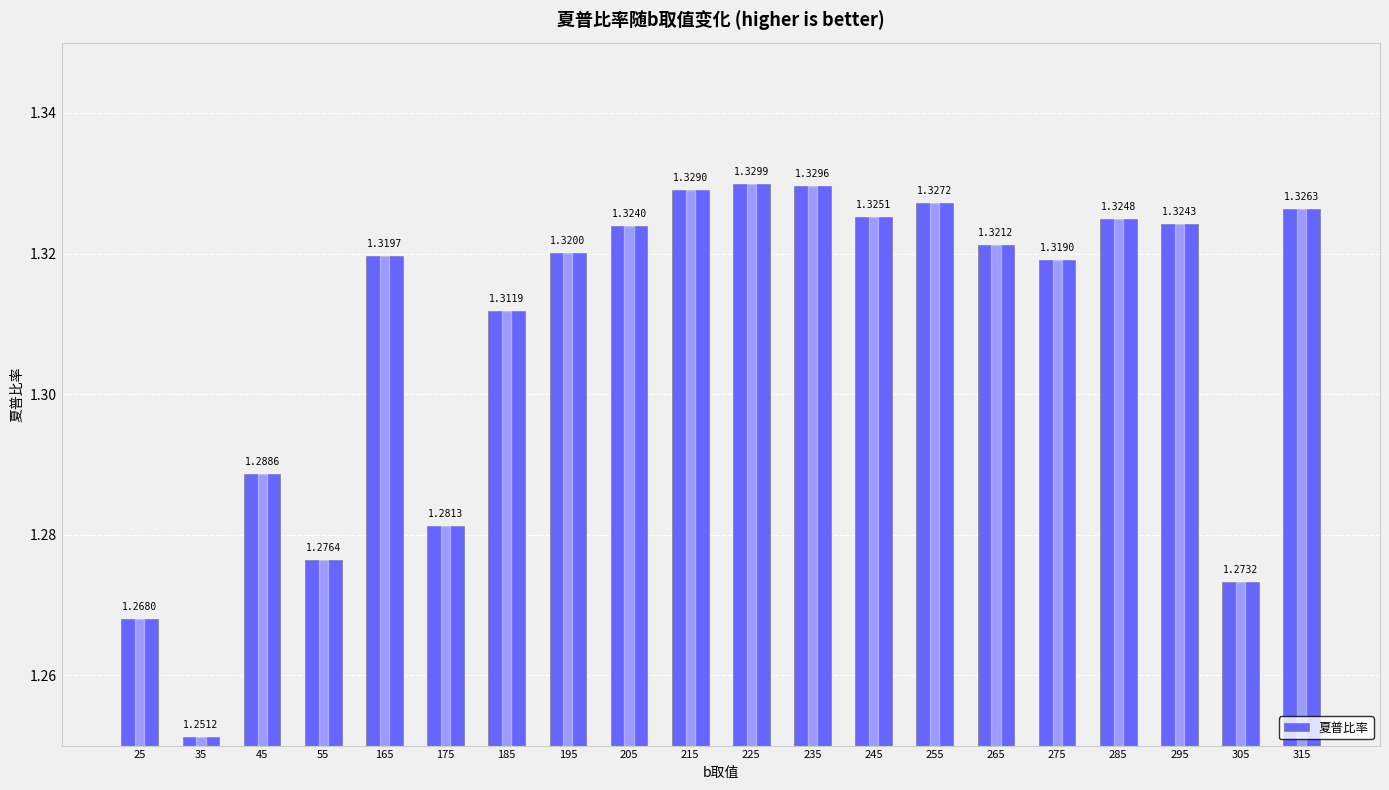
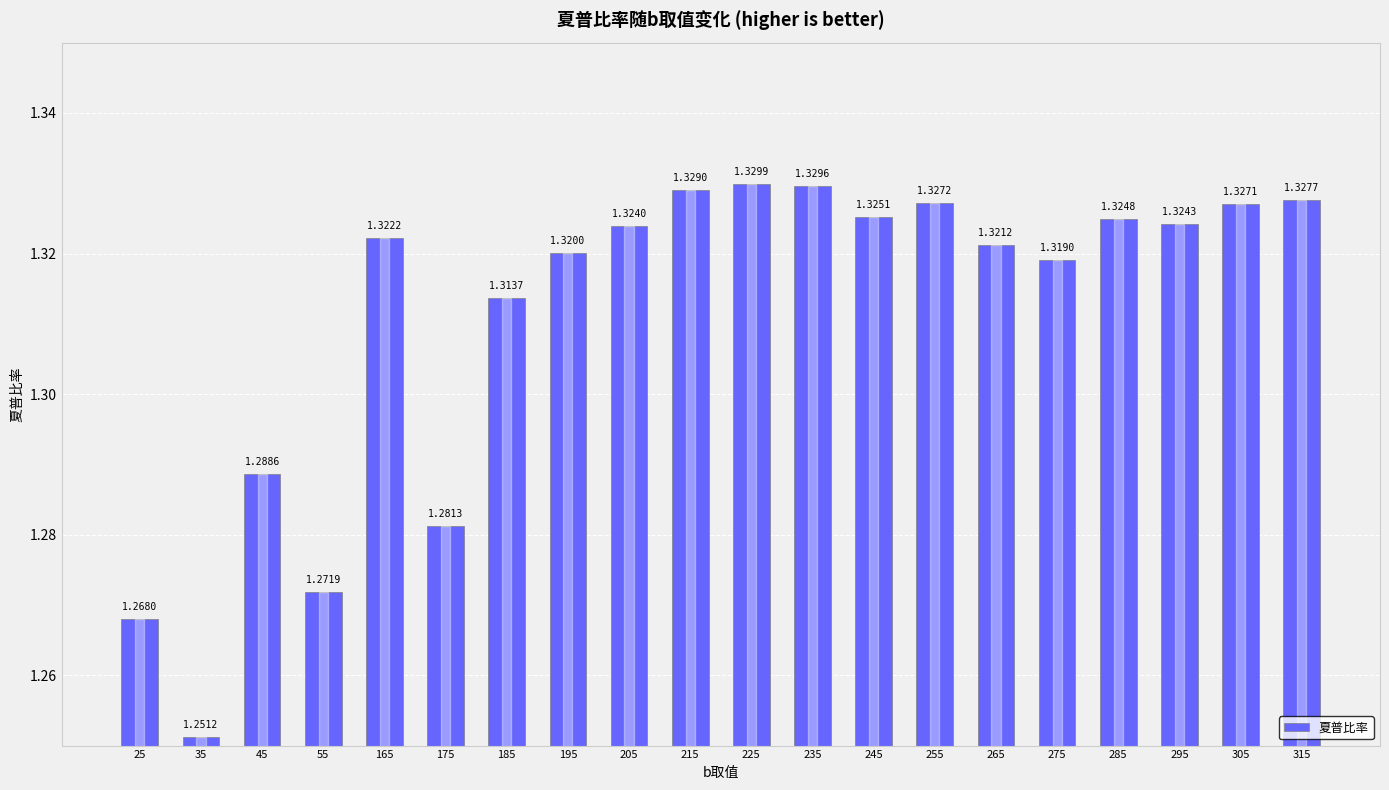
  {
    "25": 1.2680,
    "35": 1.2512,
    "45": 1.2886,
-   "55": 1.2764,
-   "165": 1.3197,
+   "55": 1.2719,
+   "165": 1.3222,
    "175": 1.2813,
-   "185": 1.3119,
+   "185": 1.3137,
    "195": 1.3200,
    "205": 1.3240,
    "215": 1.3290,
    "225": 1.3299,
    "235": 1.3296,
    "245": 1.3251,
    "255": 1.3272,
    "265": 1.3212,
    "275": 1.3190,
    "285": 1.3248,
    "295": 1.3243,
-   "305": 1.2732,
-   "315": 1.3263
+   "305": 1.3271,
+   "315": 1.3277
  }
